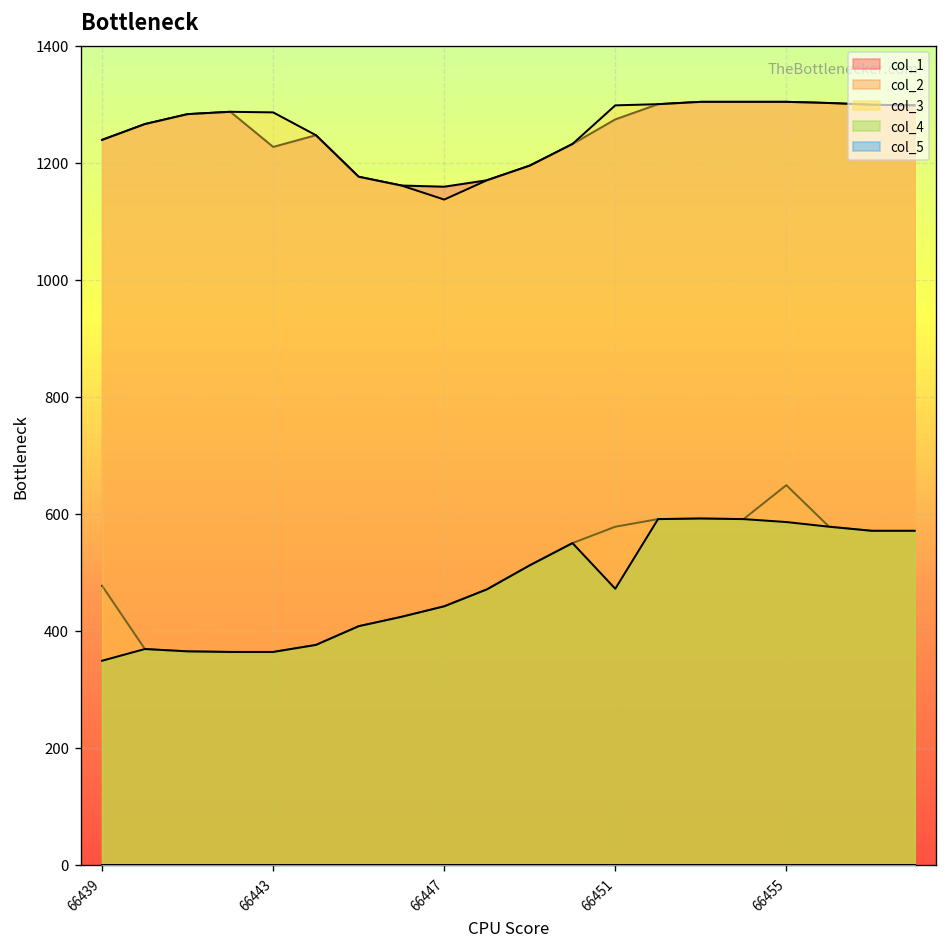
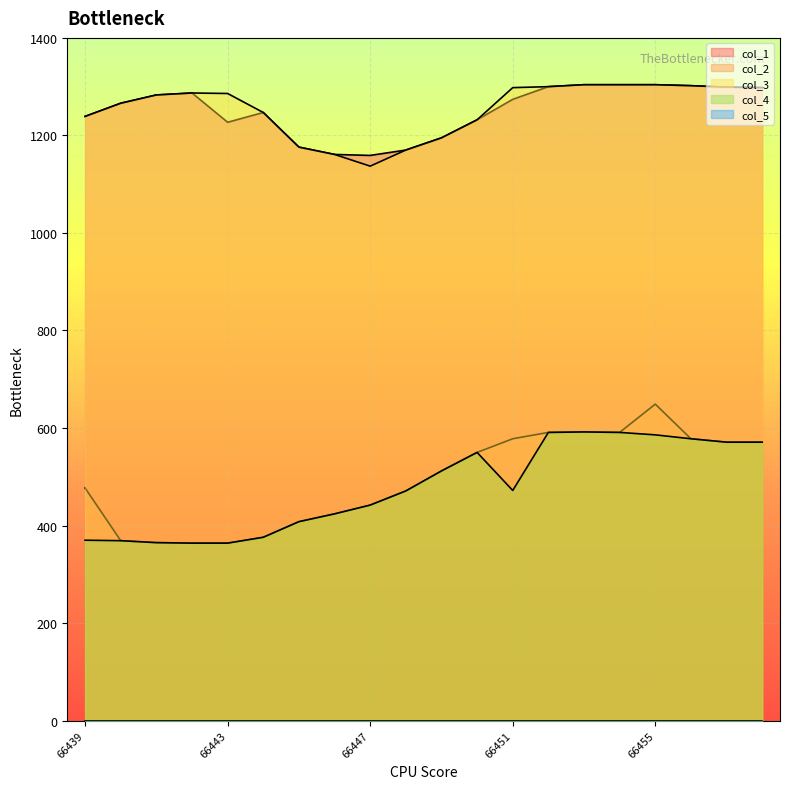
  {
    "col_4": {
-     "66439": 350,
+     "66439": 370,
      "66451": 470,
      "66455": 590
    },
    "col_5": {
      "66439": 0,
      "66443": 0,
      "66447": 0,
      "66451": 0,
      "66455": 0
    }
  }
